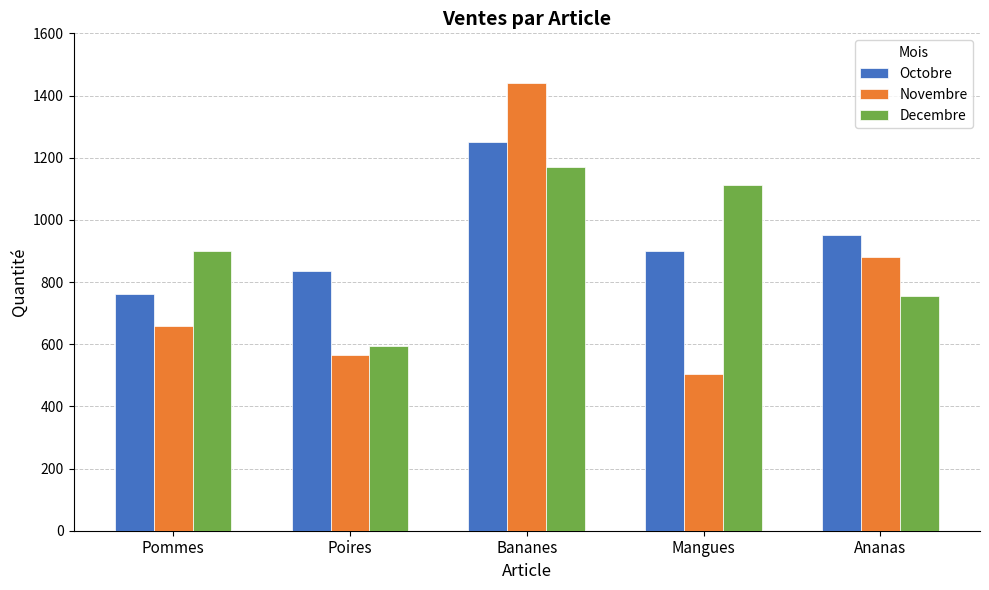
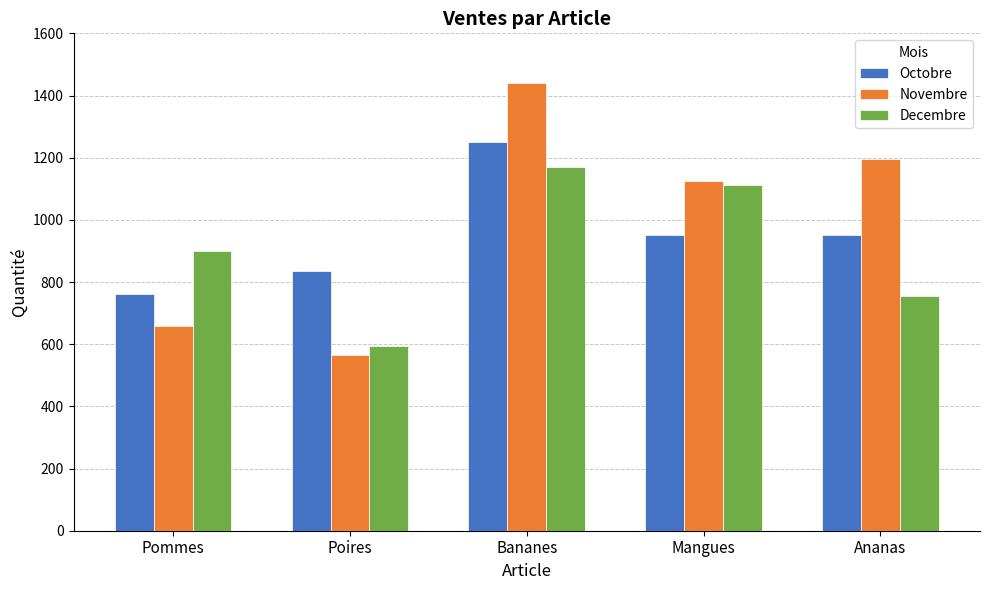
  {
    "Octobre": {
      "Pommes": 760,
      "Poires": 830,
      "Bananes": 1250,
-     "Mangues": 900,
+     "Mangues": 950,
      "Ananas": 950
    },
    "Novembre": {
      "Pommes": 660,
      "Poires": 560,
      "Bananes": 1440,
-     "Mangues": 500,
-     "Ananas": 880
+     "Mangues": 1130,
+     "Ananas": 1200
    },
    "Decembre": {
      "Pommes": 900,
      "Poires": 590,
      "Bananes": 1170,
      "Mangues": 1110,
      "Ananas": 760
    }
  }
